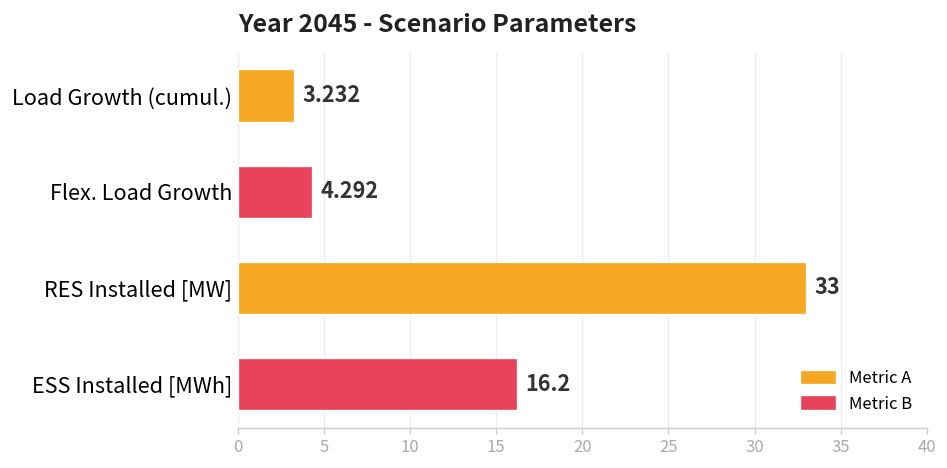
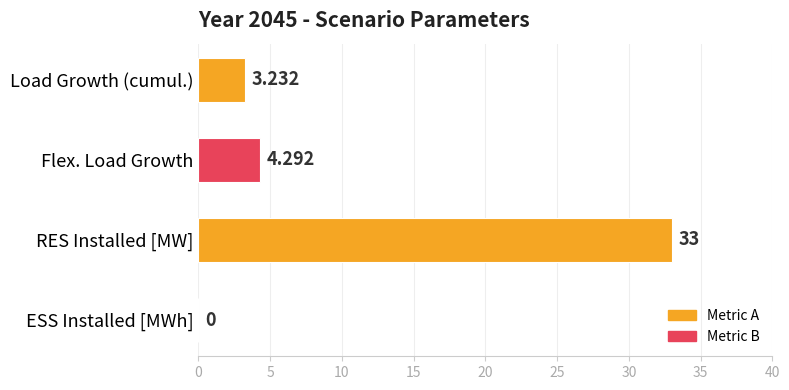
  {
    "Load Growth (cumul.)": 3.232,
    "Flex. Load Growth": 4.292,
    "RES Installed [MW]": 33,
-   "ESS Installed [MWh]": 16.2
+   "ESS Installed [MWh]": 0
  }
